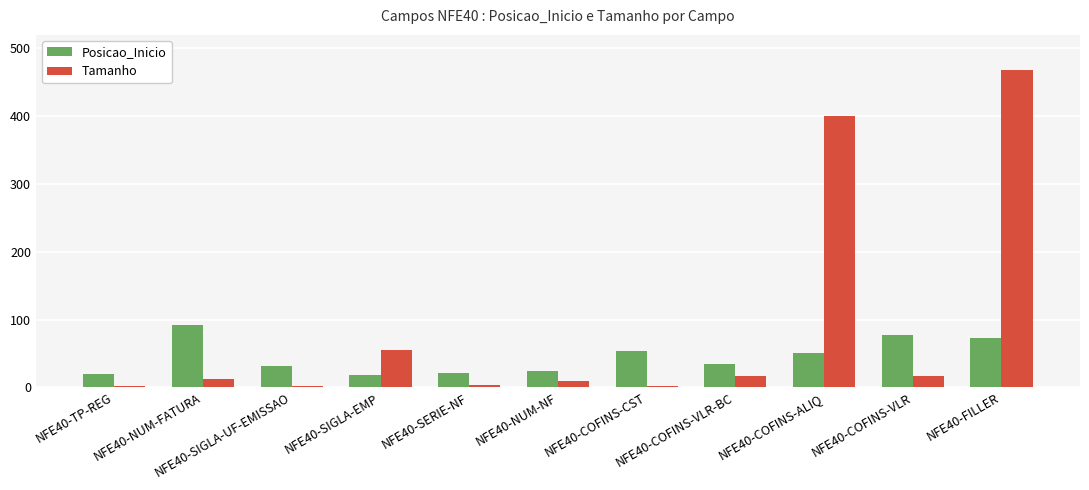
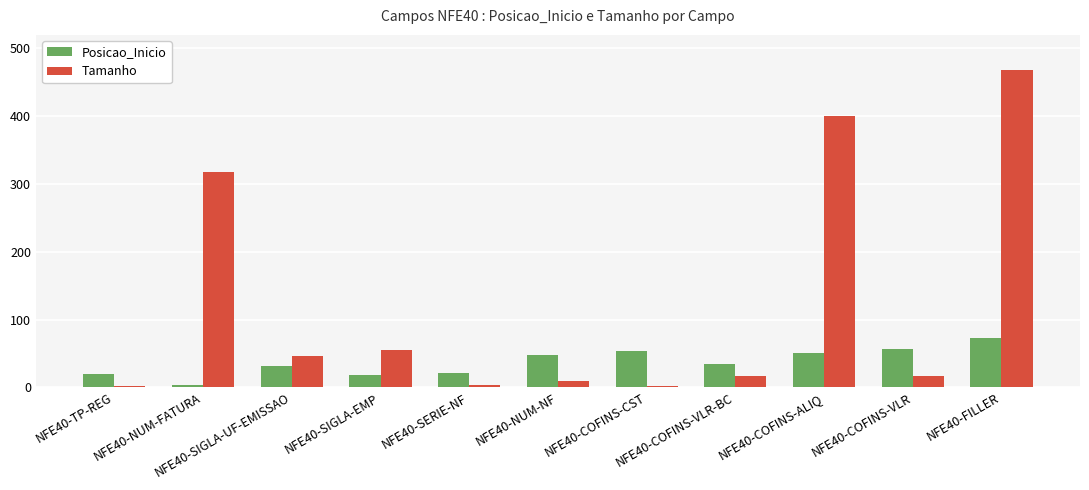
  {
    "Posicao_Inicio": {
      "NFE40-TP-REG": 20,
-     "NFE40-NUM-FATURA": 90,
+     "NFE40-NUM-FATURA": 0,
      "NFE40-SIGLA-UF-EMISSAO": 30,
      "NFE40-SIGLA-EMP": 20,
      "NFE40-SERIE-NF": 20,
-     "NFE40-NUM-NF": 20,
+     "NFE40-NUM-NF": 50,
      "NFE40-COFINS-CST": 50,
      "NFE40-COFINS-VLR-BC": 40,
      "NFE40-COFINS-ALIQ": 50,
-     "NFE40-COFINS-VLR": 80,
+     "NFE40-COFINS-VLR": 60,
      "NFE40-FILLER": 70
    },
    "Tamanho": {
-     "NFE40-NUM-FATURA": 10,
-     "NFE40-SIGLA-UF-EMISSAO": 0,
+     "NFE40-NUM-FATURA": 320,
+     "NFE40-SIGLA-UF-EMISSAO": 50,
      "NFE40-SIGLA-EMP": 60,
      "NFE40-NUM-NF": 10,
      "NFE40-COFINS-VLR-BC": 20,
      "NFE40-COFINS-ALIQ": 400,
      "NFE40-COFINS-VLR": 20,
      "NFE40-FILLER": 470
    }
  }
